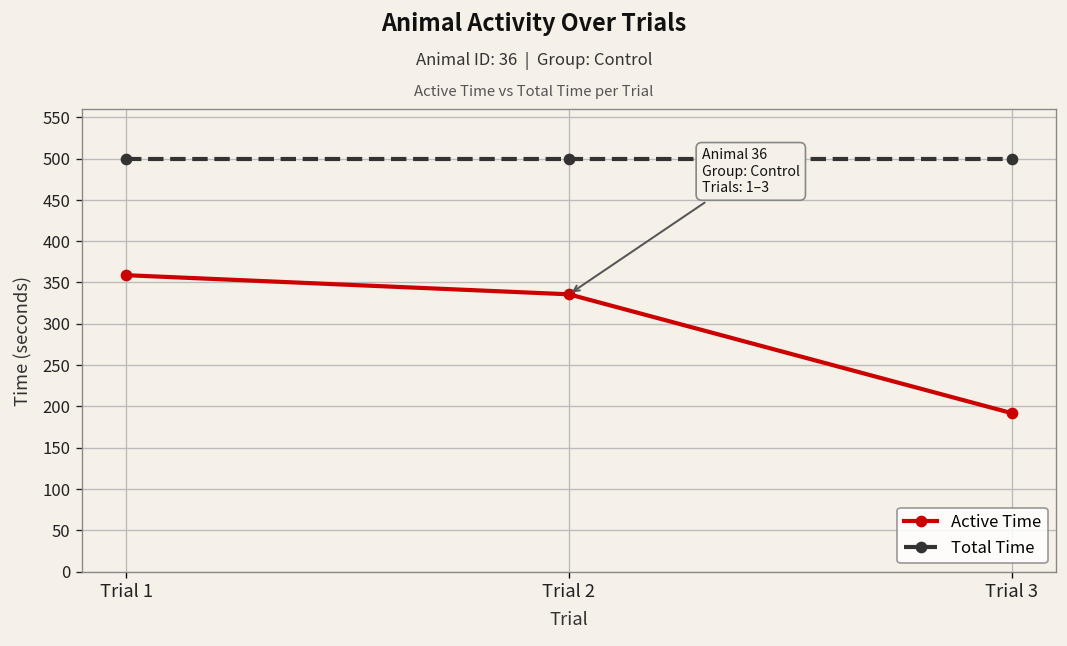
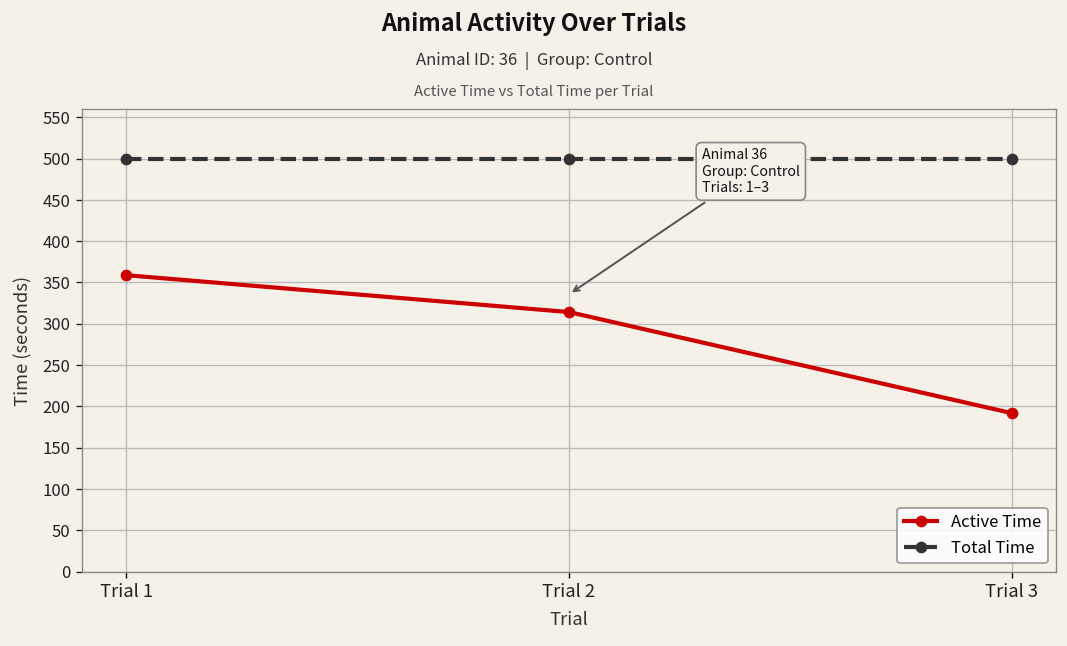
  {
    "Active Time": {
      "Trial 1": 360,
-     "Trial 2": 340,
+     "Trial 2": 310,
      "Trial 3": 190
    },
    "Total Time": {
      "Trial 1": 500,
      "Trial 3": 500
    }
  }
